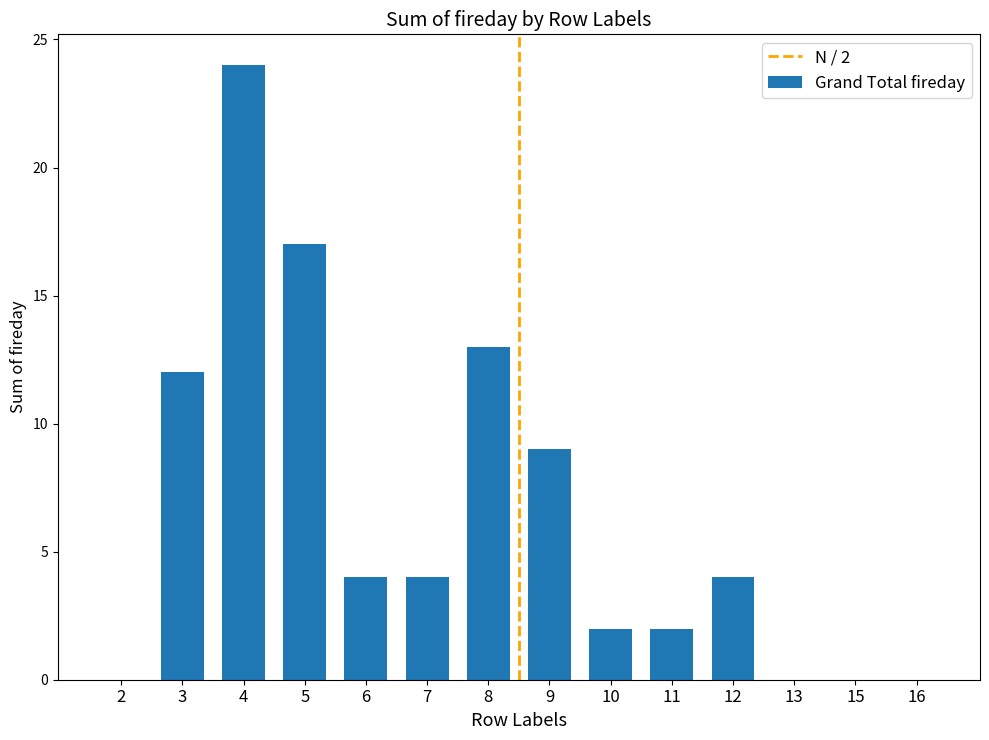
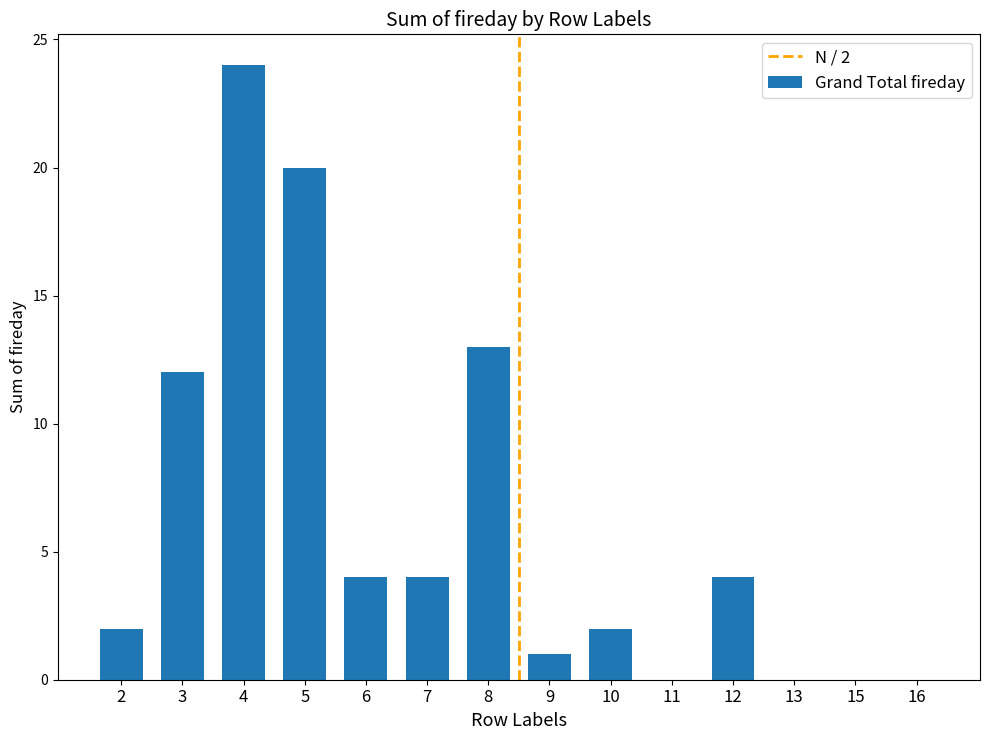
  {
-   "2": 0,
+   "2": 2,
    "3": 12,
    "4": 24,
-   "5": 17,
+   "5": 20,
    "6": 4,
    "7": 4,
    "8": 13,
-   "9": 9,
+   "9": 1,
    "10": 2,
-   "11": 2,
+   "11": 0,
    "12": 4,
    "13": 0,
    "15": 0,
    "16": 0
  }
